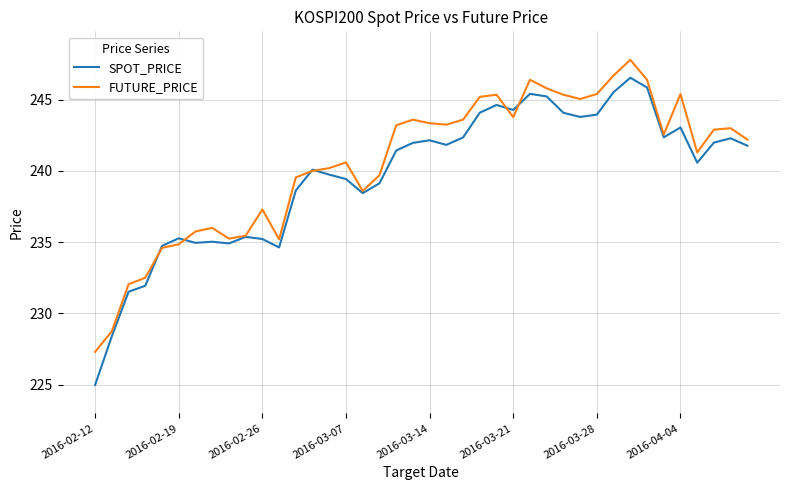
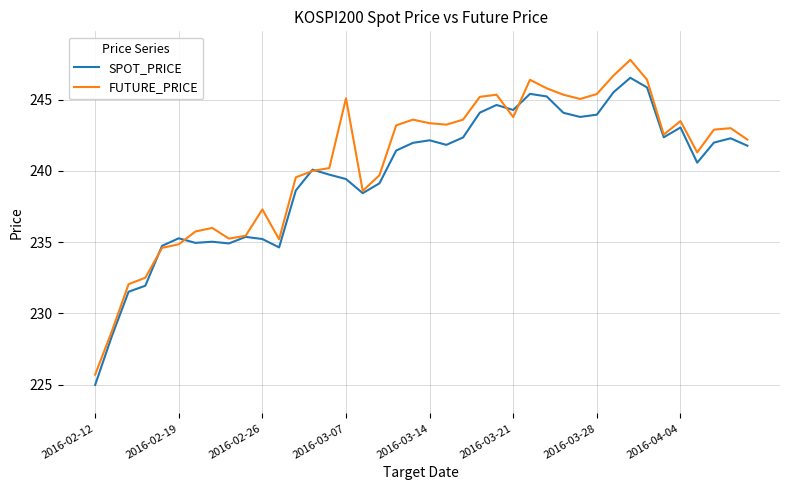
  {
    "SPOT_PRICE": {
      "2016-02-12": 225.0,
      "2016-02-19": 235.3,
      "2016-02-26": 235.2,
      "2016-03-07": 239.4,
      "2016-03-14": 242.2,
      "2016-03-21": 244.3,
      "2016-03-28": 244.0,
      "2016-04-04": 243.1
    },
    "FUTURE_PRICE": {
-     "2016-02-12": 227.3,
+     "2016-02-12": 225.7,
      "2016-02-19": 234.9,
      "2016-02-26": 237.3,
-     "2016-03-07": 240.6,
+     "2016-03-07": 245.1,
      "2016-03-14": 243.4,
      "2016-03-21": 243.8,
      "2016-03-28": 245.4,
-     "2016-04-04": 245.4
+     "2016-04-04": 243.5
    }
  }
